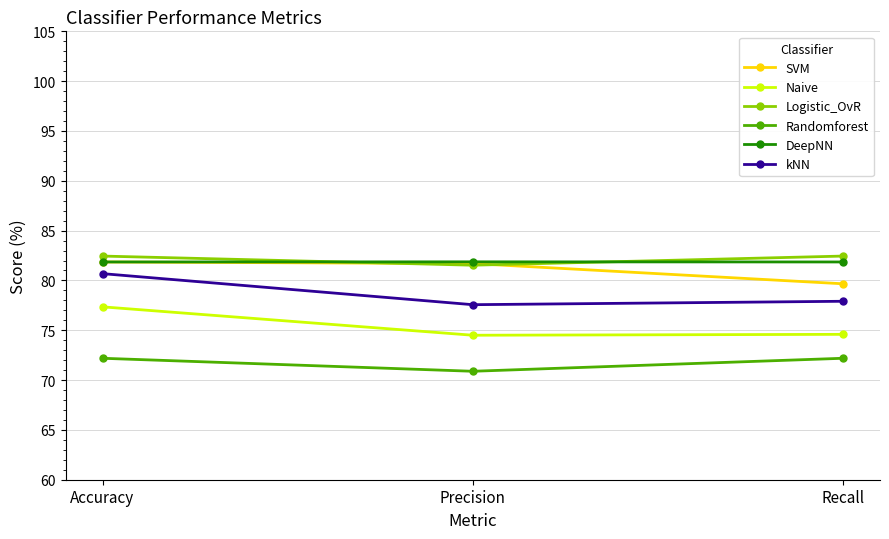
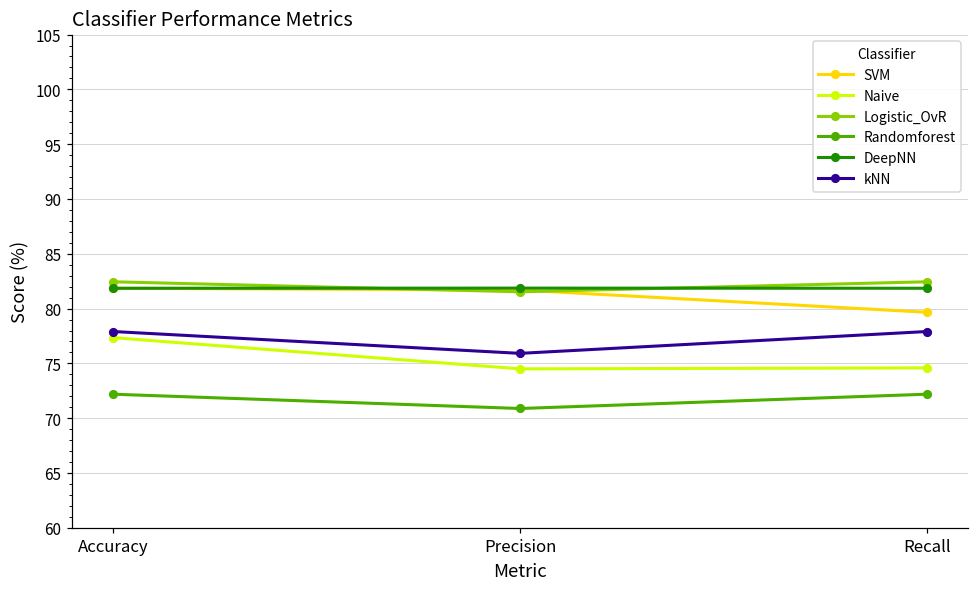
  {
    "SVM": {
      "Recall": 80
    },
    "Naive": {
      "Accuracy": 77,
      "Precision": 75,
      "Recall": 75
    },
    "Logistic_OvR": {
      "Accuracy": 82,
      "Recall": 82
    },
    "kNN": {
-     "Accuracy": 81,
-     "Precision": 78,
+     "Accuracy": 78,
+     "Precision": 76,
      "Recall": 78
    }
  }
